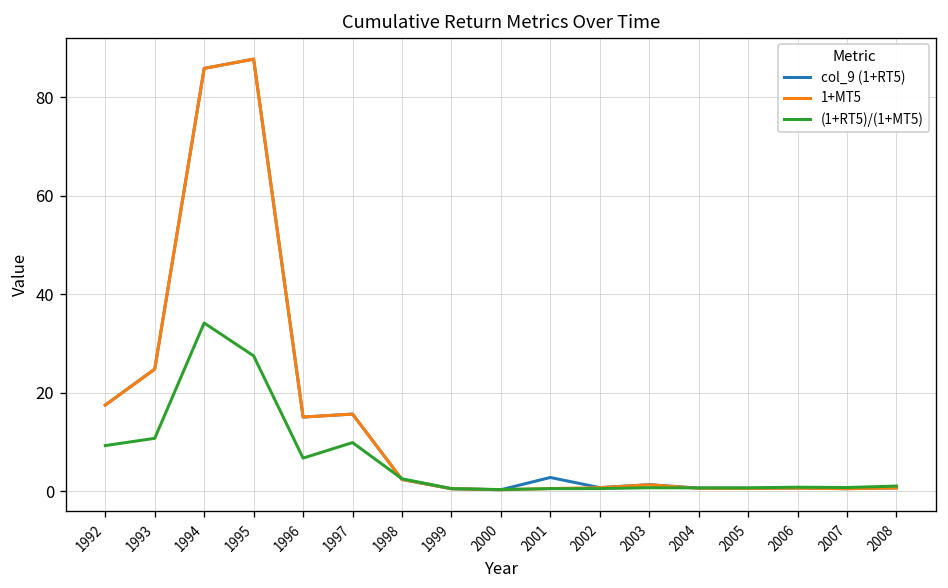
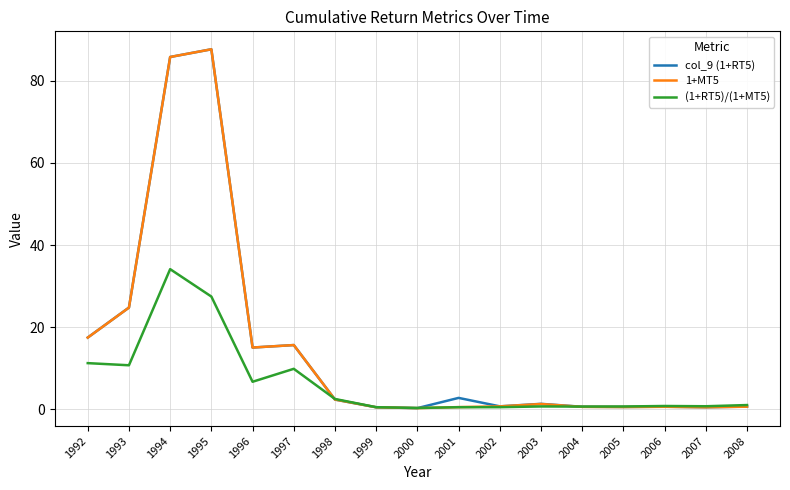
  {
    "col_9 (1+RT5)": {
      "2001": 3
    },
    "(1+RT5)/(1+MT5)": {
-     "1992": 9,
+     "1992": 11,
      "1993": 11,
      "1994": 34,
      "1995": 27,
      "1996": 7,
      "1997": 10
    }
  }
